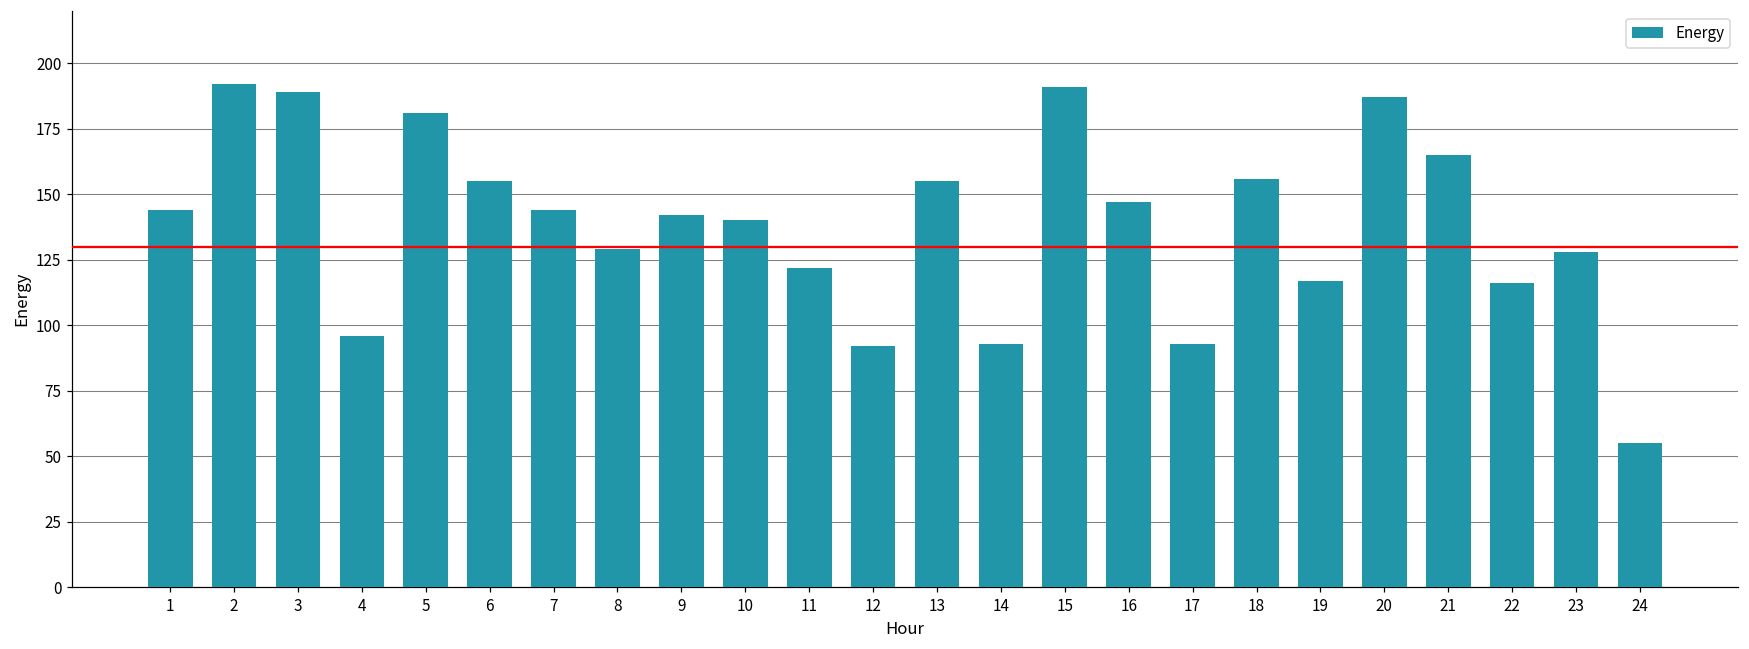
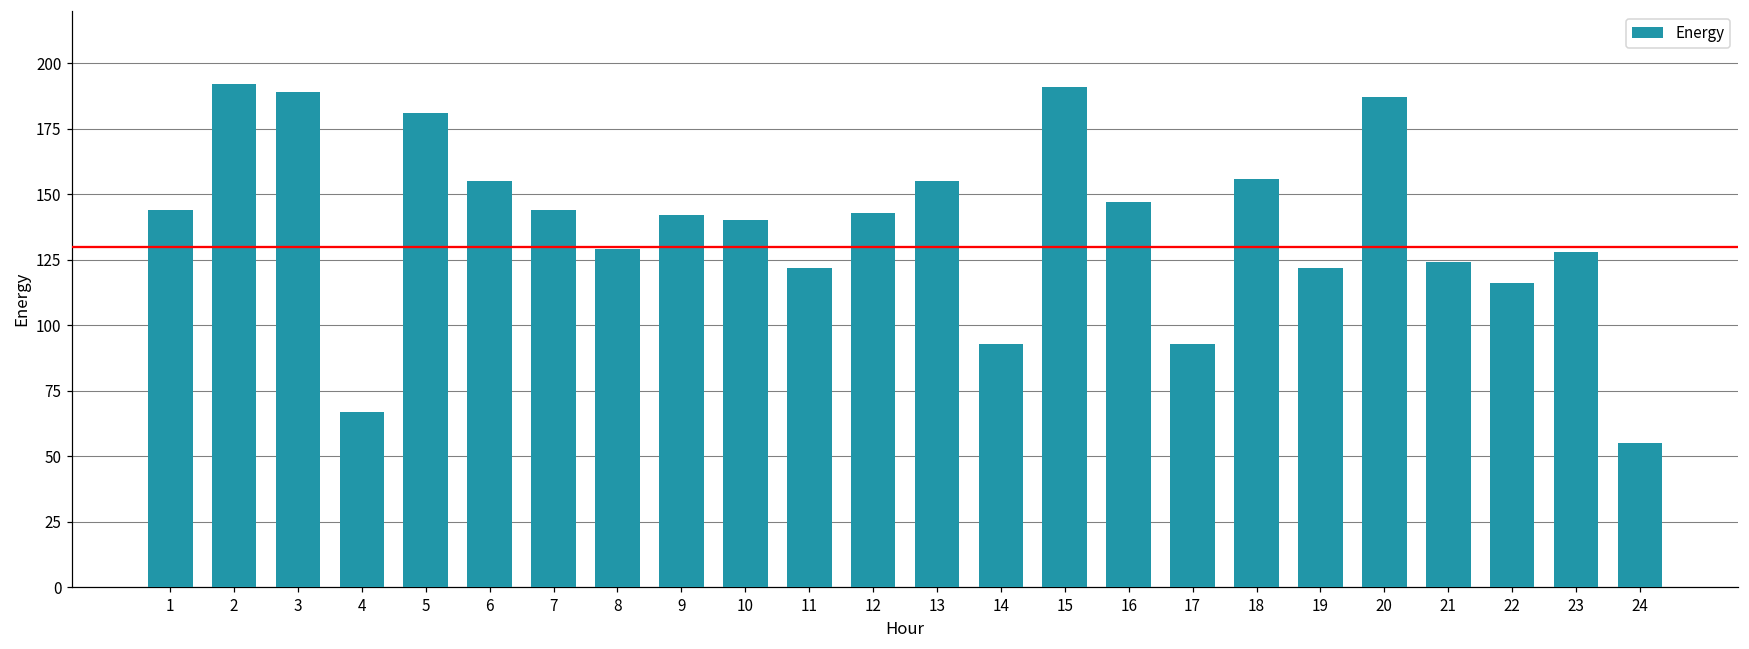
  {
    "1": 144,
    "2": 192,
    "3": 189,
-   "4": 96,
+   "4": 67,
    "5": 181,
    "6": 155,
    "7": 144,
    "8": 129,
    "9": 142,
    "10": 140,
    "11": 122,
-   "12": 92,
+   "12": 143,
    "13": 155,
    "14": 93,
    "15": 191,
    "16": 147,
    "17": 93,
    "18": 156,
-   "19": 117,
+   "19": 122,
    "20": 187,
-   "21": 165,
+   "21": 124,
    "22": 116,
    "23": 128,
    "24": 55
  }
